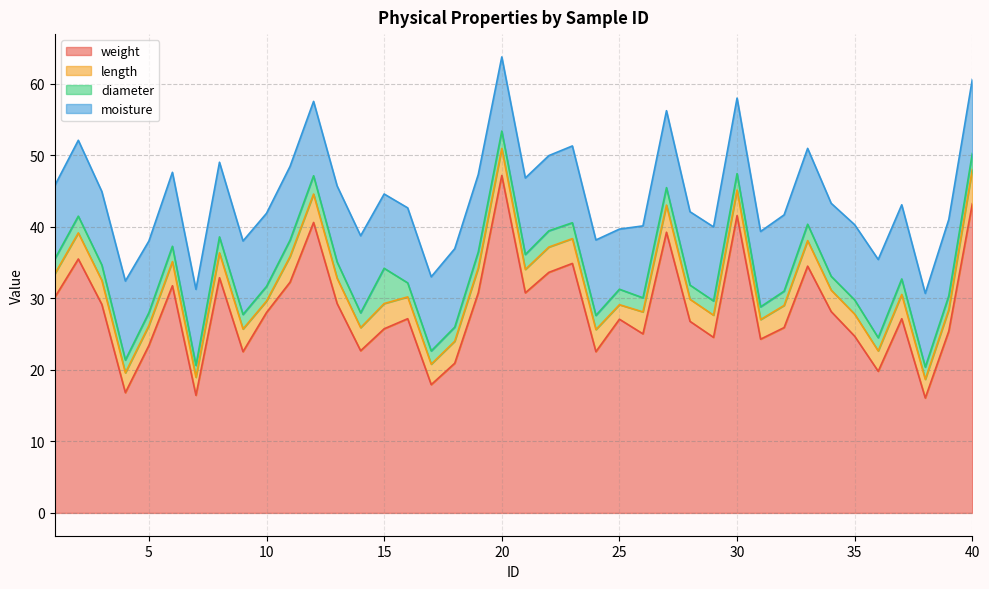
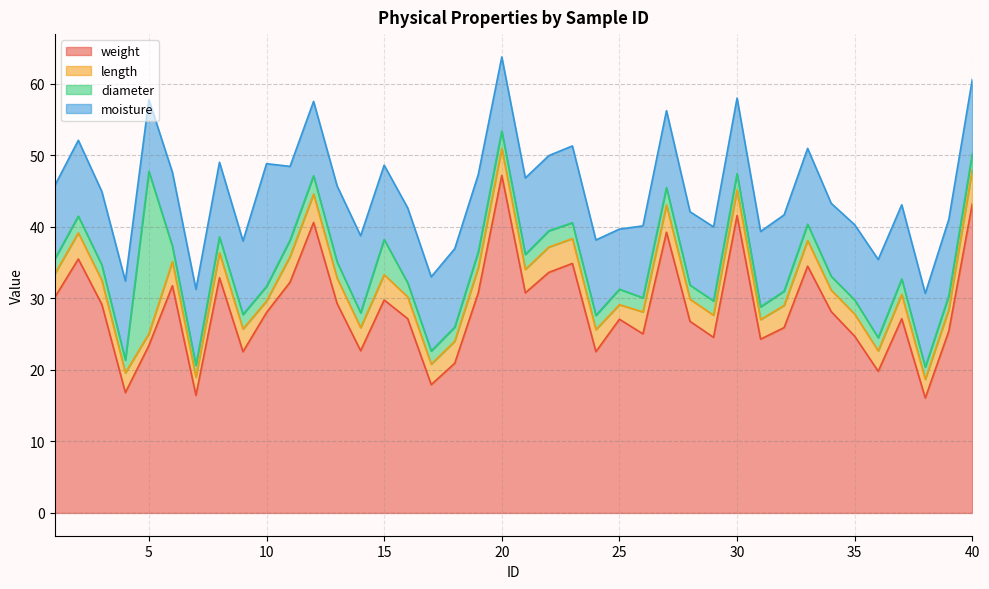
  {
    "weight": {
      "5": 23,
      "10": 28,
-     "15": 26,
+     "15": 30,
      "20": 47,
      "25": 27,
      "30": 42,
      "35": 25,
      "40": 43
    },
    "length": {
-     "5": 3,
+     "5": 2,
      "10": 2,
      "15": 4,
      "20": 4,
      "25": 2,
      "30": 4,
      "35": 3,
      "40": 5
    },
    "diameter": {
-     "5": 2,
+     "5": 23,
      "10": 2,
      "15": 5,
      "20": 2,
      "25": 2,
      "30": 2,
      "35": 2,
      "40": 2
    },
    "moisture": {
-     "10": 10,
+     "10": 17,
      "15": 10,
      "20": 10,
      "25": 8,
      "30": 11,
      "35": 11,
      "40": 10
    }
  }
